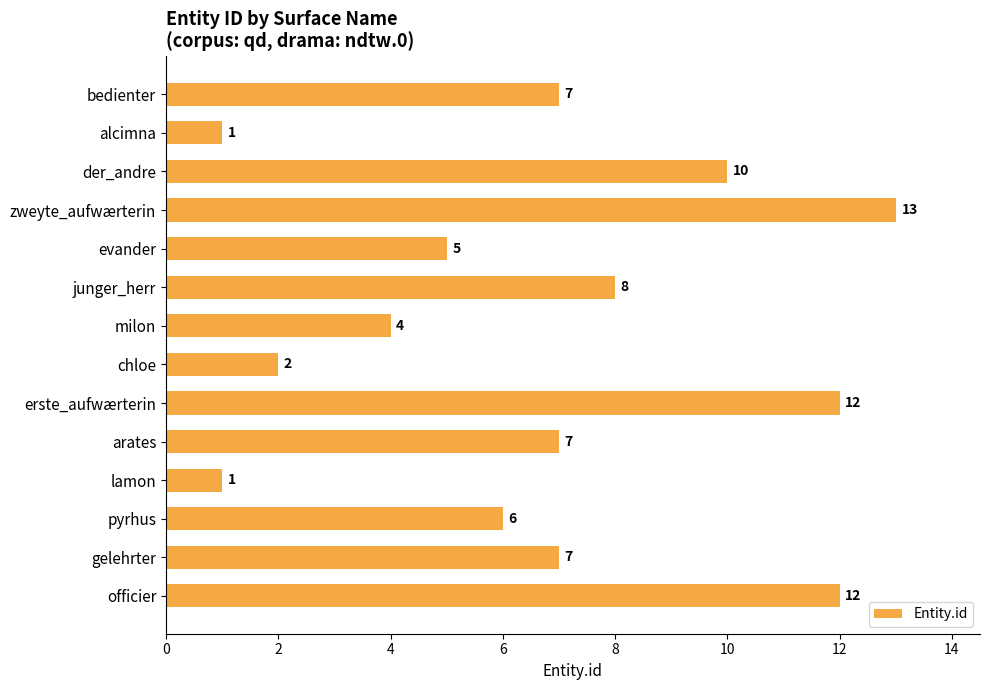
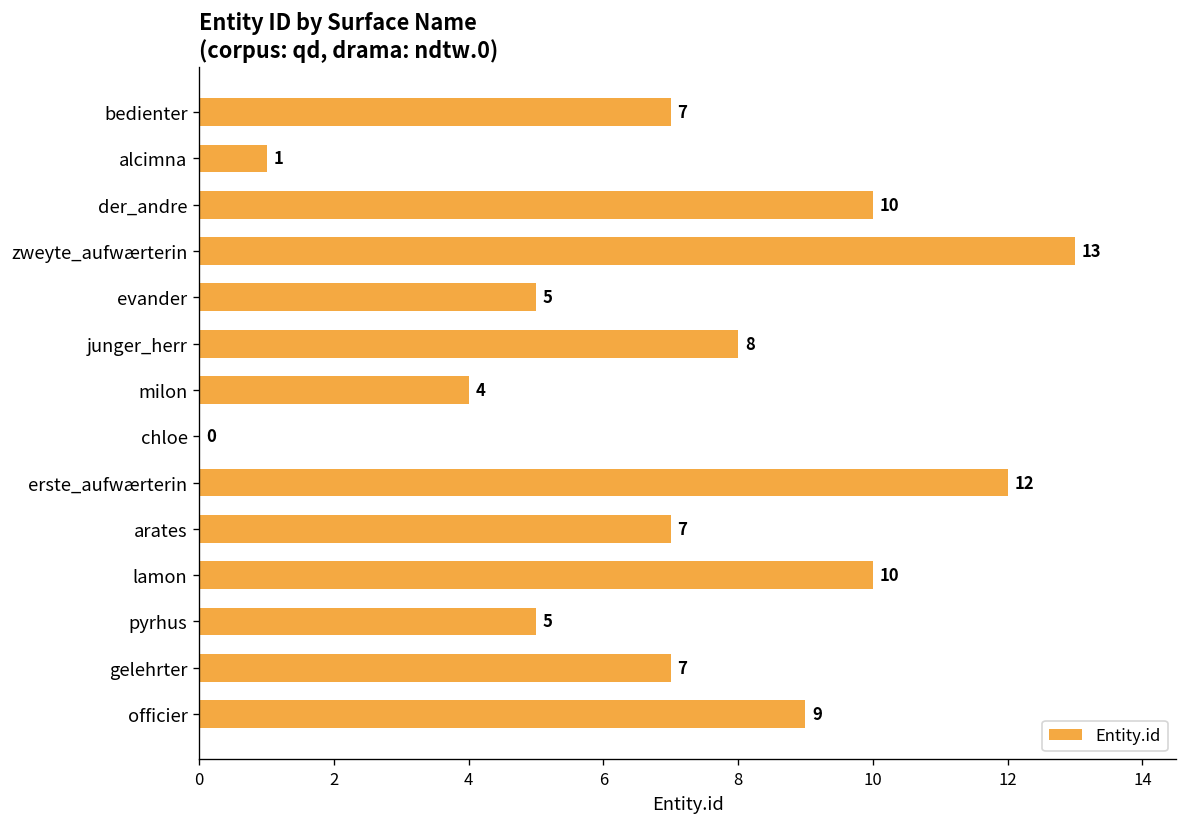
  {
    "bedienter": 7,
    "alcimna": 1,
    "der_andre": 10,
    "zweyte_aufwærterin": 13,
    "evander": 5,
    "junger_herr": 8,
    "milon": 4,
-   "chloe": 2,
+   "chloe": 0,
    "erste_aufwærterin": 12,
    "arates": 7,
-   "lamon": 1,
-   "pyrhus": 6,
+   "lamon": 10,
+   "pyrhus": 5,
    "gelehrter": 7,
-   "officier": 12
+   "officier": 9
  }
